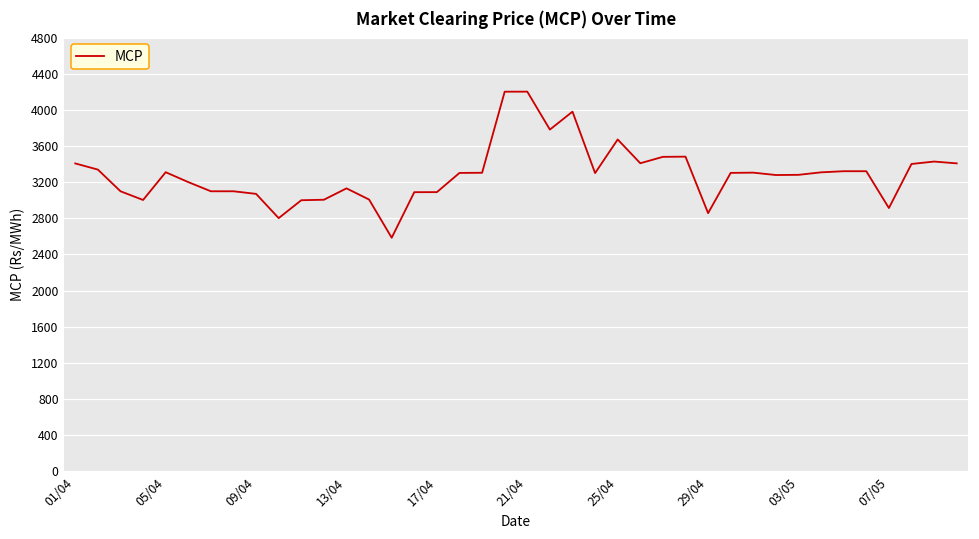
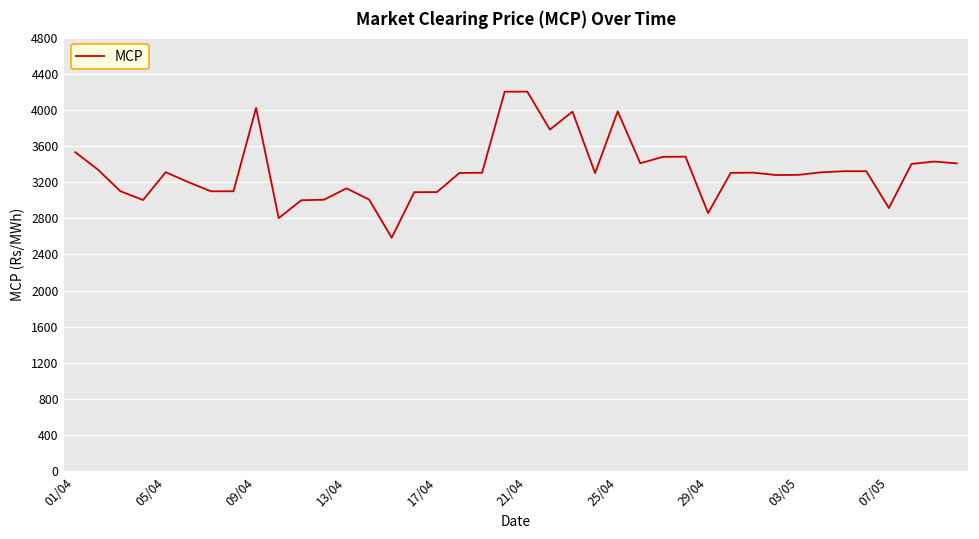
  {
-   "01/04": 3400,
+   "01/04": 3500,
    "05/04": 3300,
-   "09/04": 3100,
+   "09/04": 4000,
    "13/04": 3100,
    "17/04": 3100,
    "21/04": 4200,
-   "25/04": 3700,
+   "25/04": 4000,
    "29/04": 2900,
    "03/05": 3300,
    "07/05": 2900
  }
